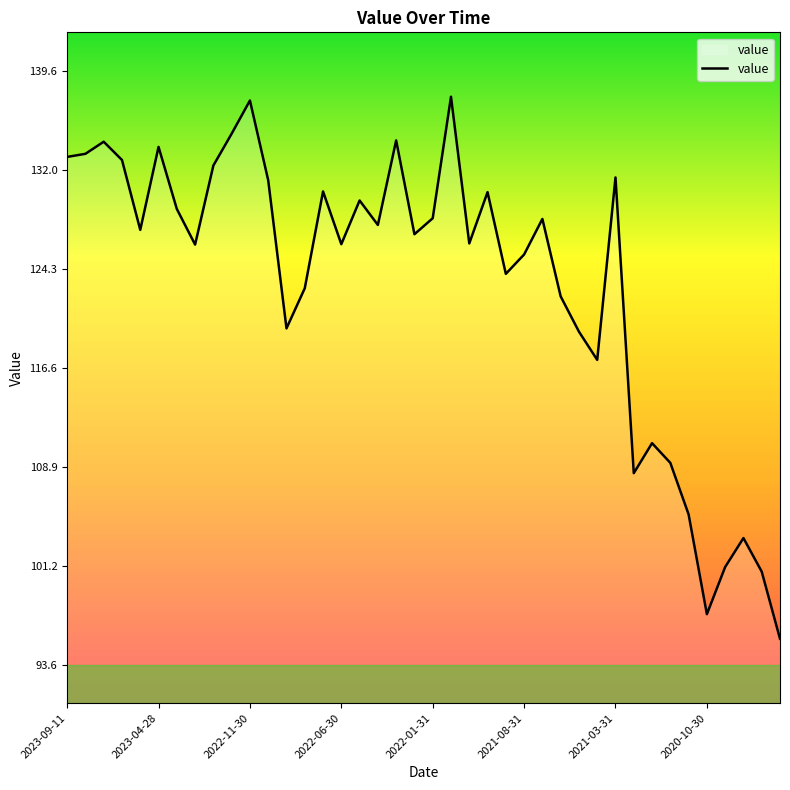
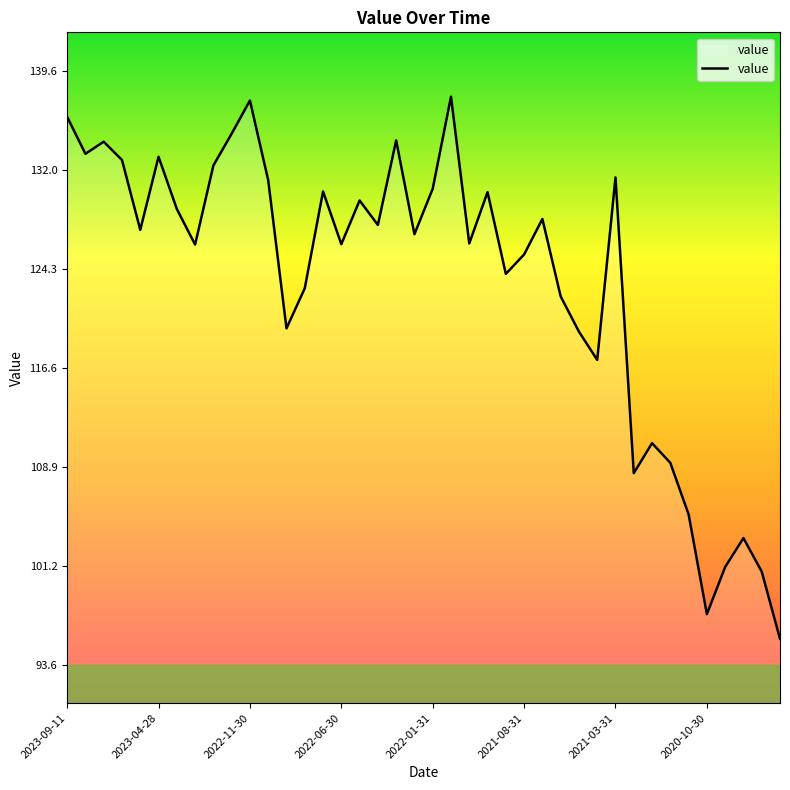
  {
-   "2023-09-11": 133.0,
-   "2023-04-28": 133.7,
+   "2023-09-11": 136.1,
+   "2023-04-28": 133.0,
    "2022-11-30": 137.3,
    "2022-06-30": 126.2,
-   "2022-01-31": 128.2,
+   "2022-01-31": 130.5,
    "2021-08-31": 125.4,
    "2021-03-31": 131.4,
    "2020-10-30": 97.5
  }
